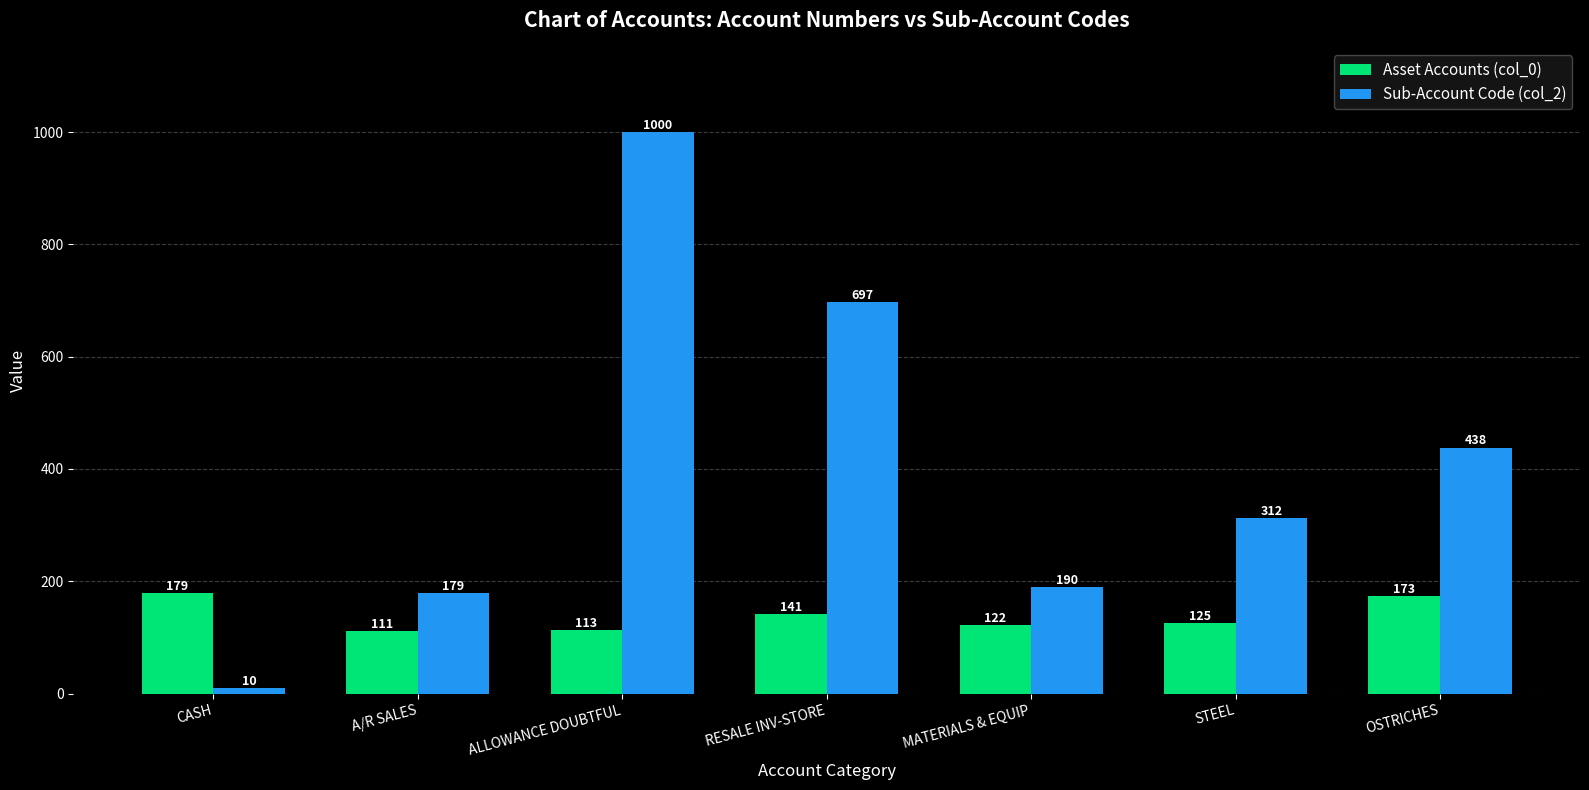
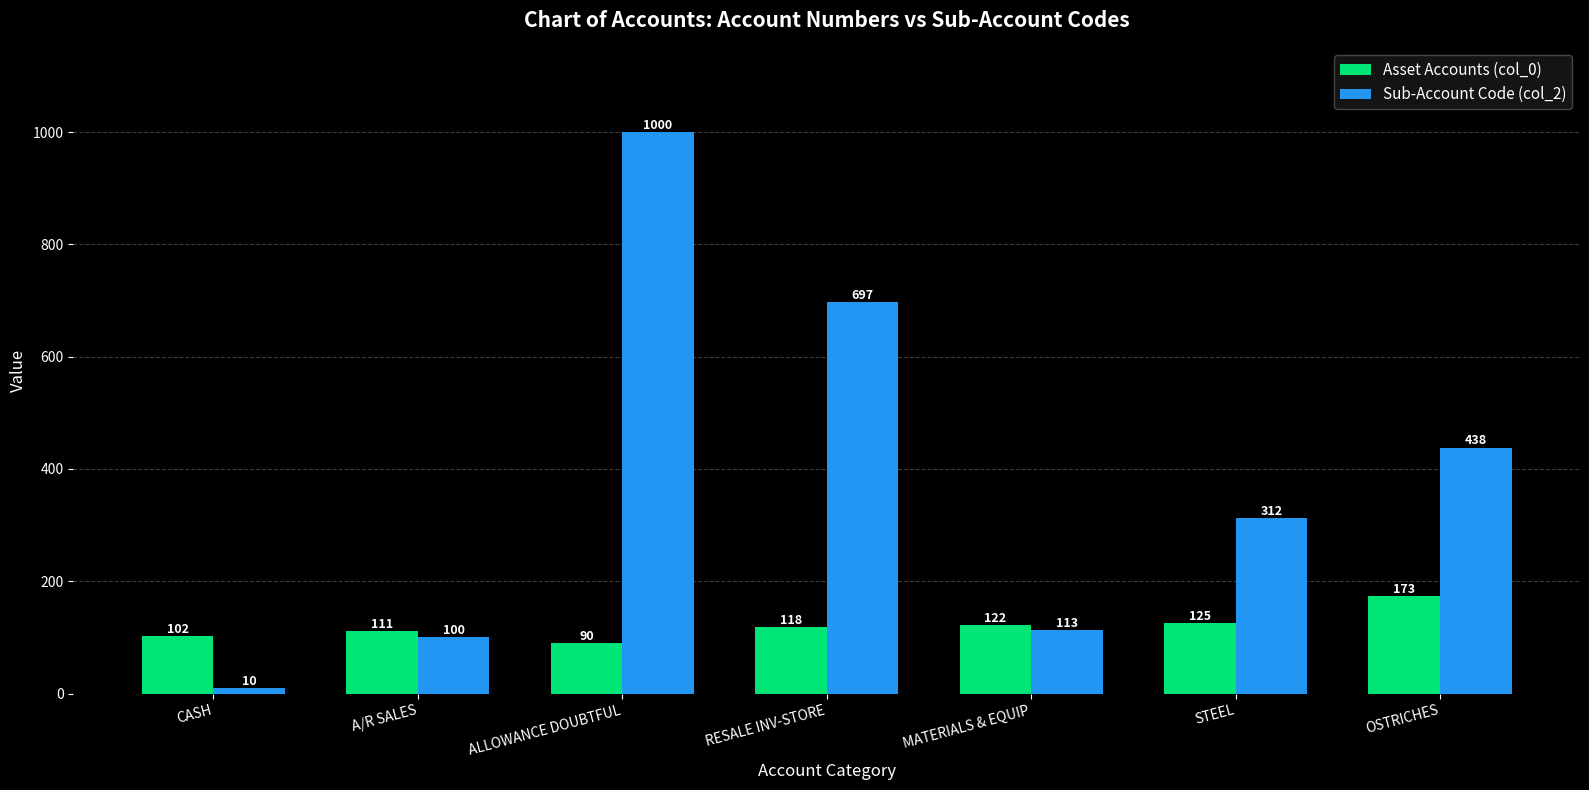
  {
    "Asset Accounts (col_0)": {
-     "CASH": 179,
+     "CASH": 102,
      "A/R SALES": 111,
-     "ALLOWANCE DOUBTFUL": 113,
-     "RESALE INV-STORE": 141,
+     "ALLOWANCE DOUBTFUL": 90,
+     "RESALE INV-STORE": 118,
      "MATERIALS & EQUIP": 122,
      "STEEL": 125,
      "OSTRICHES": 173
    },
    "Sub-Account Code (col_2)": {
      "CASH": 10,
-     "A/R SALES": 179,
+     "A/R SALES": 100,
      "ALLOWANCE DOUBTFUL": 1000,
      "RESALE INV-STORE": 697,
-     "MATERIALS & EQUIP": 190,
+     "MATERIALS & EQUIP": 113,
      "STEEL": 312,
      "OSTRICHES": 438
    }
  }
